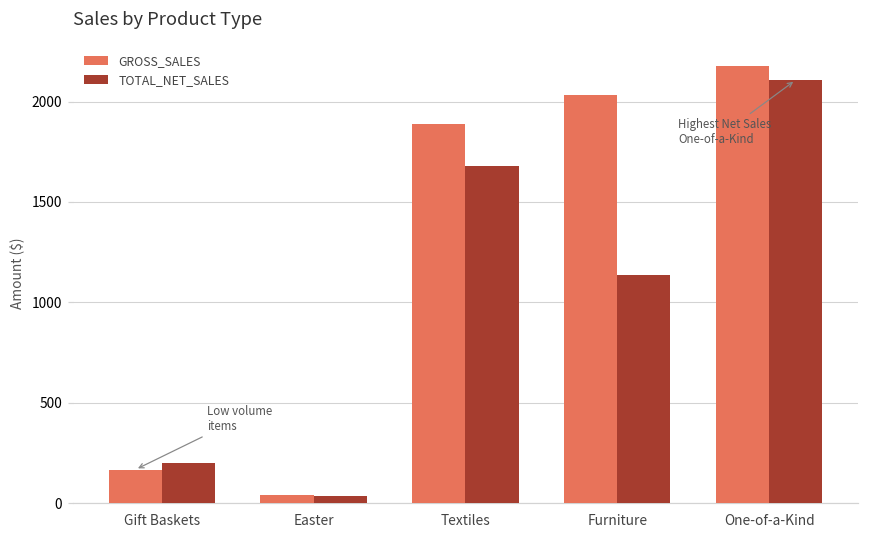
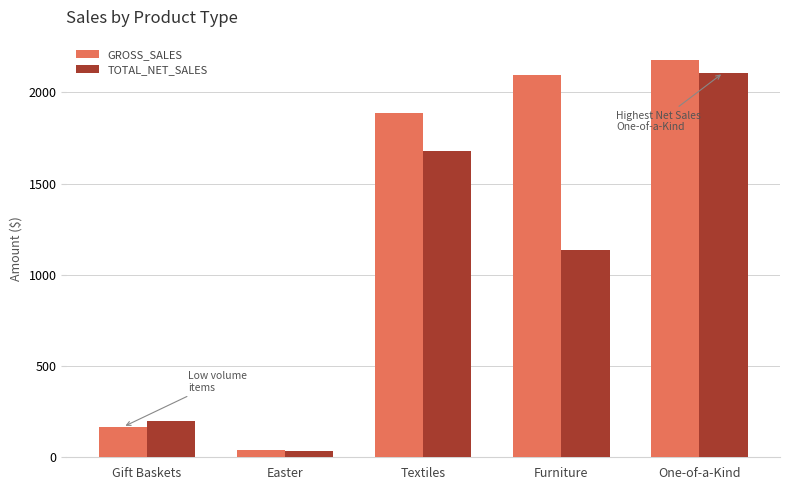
  {
    "GROSS_SALES": {
      "Gift Baskets": 170,
      "Easter": 40,
      "Textiles": 1890,
-     "Furniture": 2030,
+     "Furniture": 2090,
      "One-of-a-Kind": 2180
    },
    "TOTAL_NET_SALES": {
      "Gift Baskets": 200,
      "Easter": 30,
      "Textiles": 1680,
      "Furniture": 1140,
      "One-of-a-Kind": 2110
    }
  }
